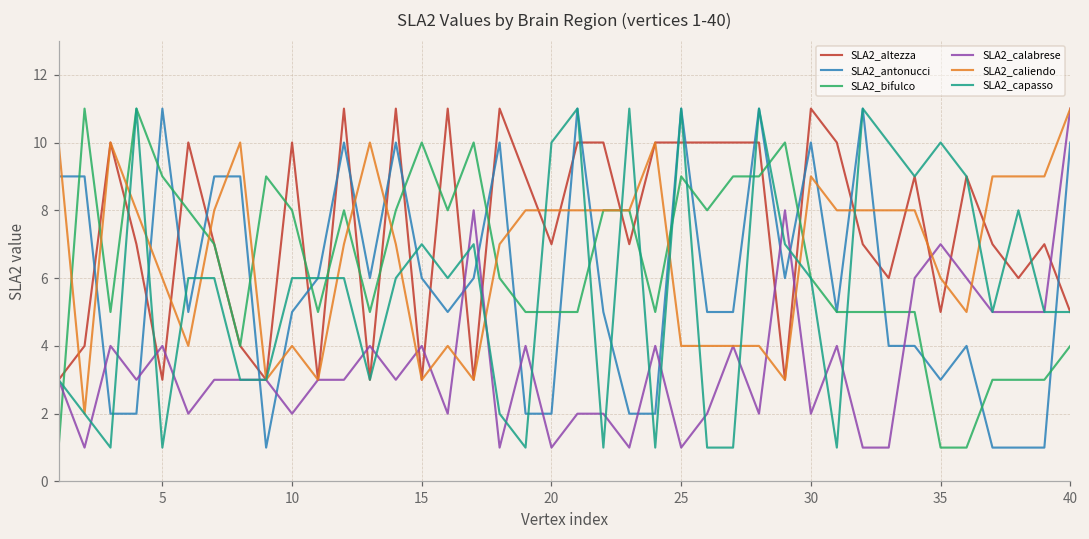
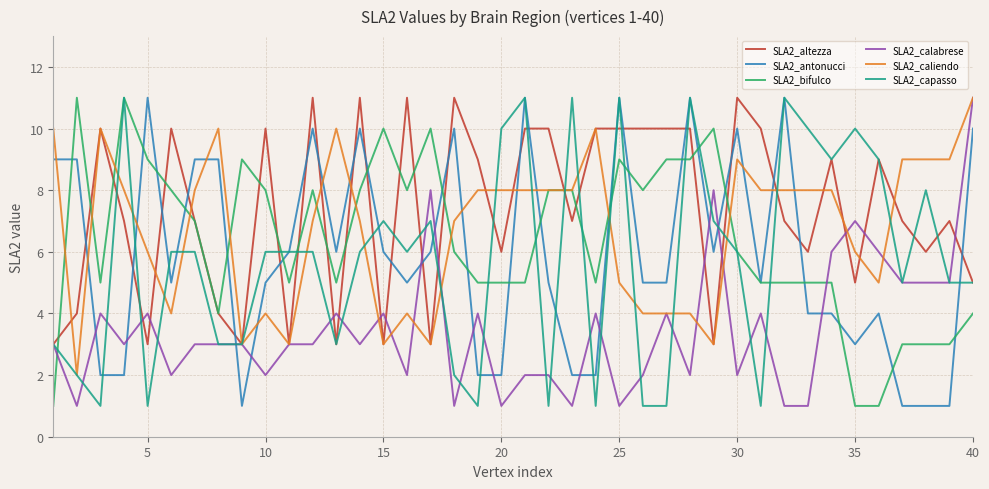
  {
    "SLA2_altezza": {
      "5": 3,
      "10": 10,
-     "20": 7,
+     "20": 6,
      "25": 10,
      "30": 11,
      "35": 5
    },
    "SLA2_antonucci": {
      "5": 11,
      "10": 5,
      "15": 6,
      "20": 2,
      "30": 10,
      "35": 3,
      "40": 10
    },
    "SLA2_calabrese": {
      "5": 4,
      "10": 2,
      "15": 4,
      "20": 1,
      "25": 1,
      "30": 2,
      "35": 7
    },
    "SLA2_caliendo": {
      "5": 6,
      "10": 4,
      "20": 8,
-     "25": 4,
+     "25": 5,
      "30": 9,
      "35": 6
    }
  }
